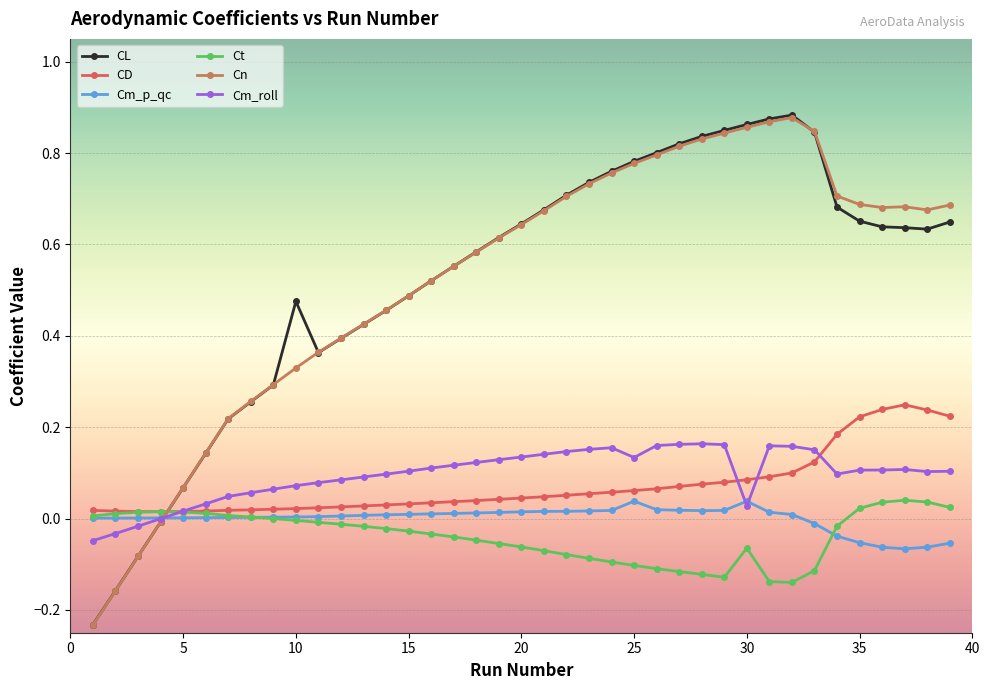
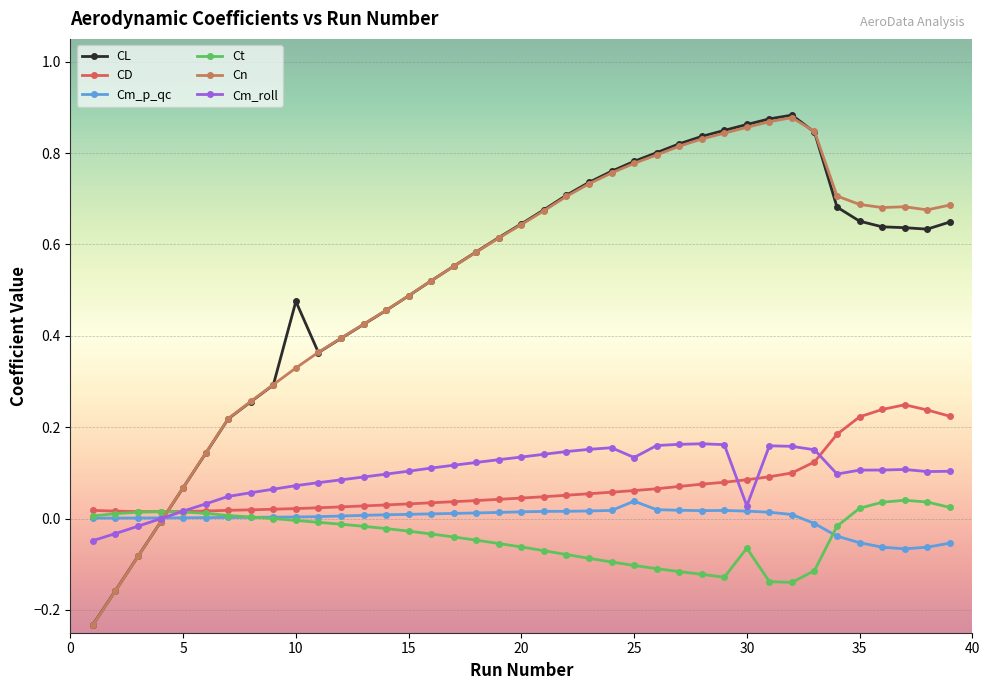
  {
    "CL": {
      "10": 0.48,
      "30": 0.86,
      "35": 0.65
    },
    "Cm_p_qc": {
      "5": 0.00,
      "10": 0.00,
      "15": 0.01,
      "20": 0.01,
      "25": 0.04,
-     "30": 0.04,
+     "30": 0.02,
      "35": -0.05
    },
    "Ct": {
      "10": 0.00,
      "15": -0.03,
      "20": -0.06,
      "25": -0.10,
      "30": -0.06,
      "35": 0.02
    },
    "Cm_roll": {
      "10": 0.07,
      "15": 0.10,
      "20": 0.13,
      "25": 0.13,
      "30": 0.03,
      "35": 0.11
    }
  }
